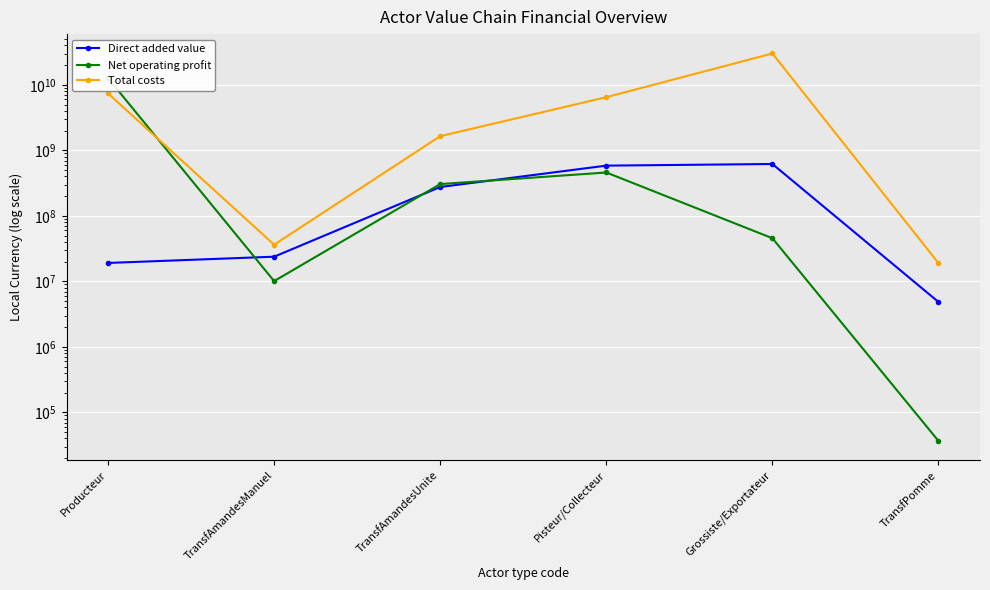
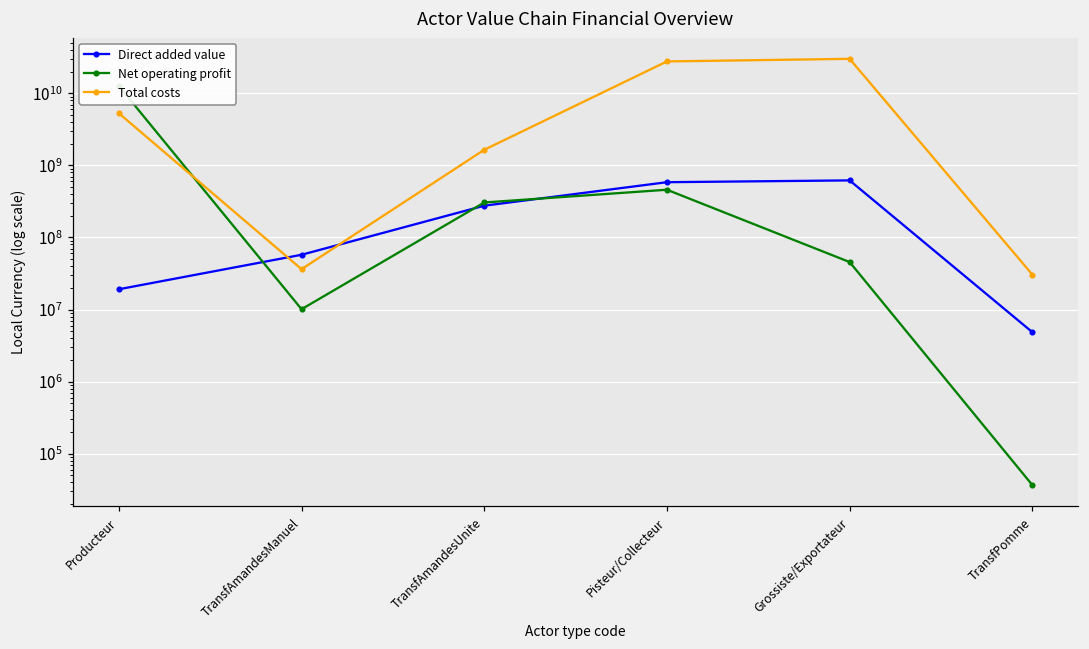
  {
    "Direct added value": {
      "Producteur": 19000000,
-     "TransfAmandesManuel": 24000000,
+     "TransfAmandesManuel": 60000000,
      "TransfAmandesUnite": 280000000,
      "Pisteur/Collecteur": 600000000,
      "Grossiste/Exportateur": 600000000,
      "TransfPomme": 5000000
    },
    "Net operating profit": {
      "TransfAmandesManuel": 10000000,
      "TransfAmandesUnite": 300000000,
      "Pisteur/Collecteur": 500000000,
      "Grossiste/Exportateur": 50000000,
      "TransfPomme": 40000
    },
    "Total costs": {
-     "Producteur": 7000000000,
+     "Producteur": 5000000000,
      "TransfAmandesManuel": 40000000,
      "TransfAmandesUnite": 1700000000,
-     "Pisteur/Collecteur": 6000000000,
+     "Pisteur/Collecteur": 28000000000,
      "Grossiste/Exportateur": 30000000000,
-     "TransfPomme": 19000000
+     "TransfPomme": 30000000
    }
  }
